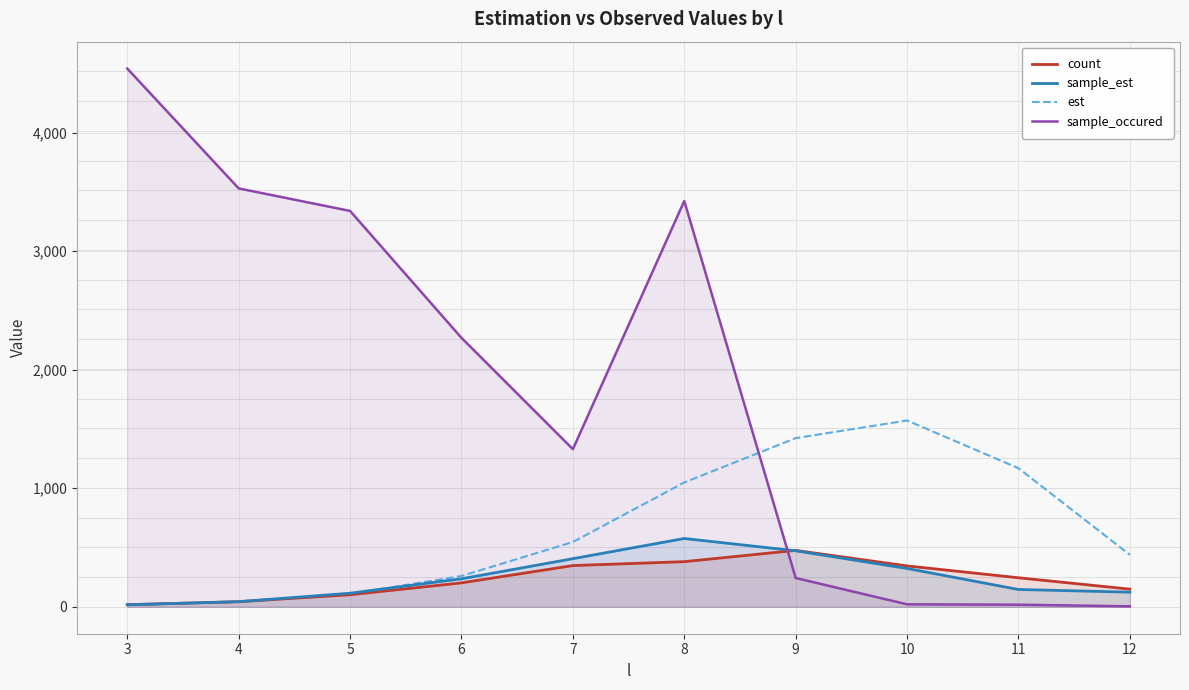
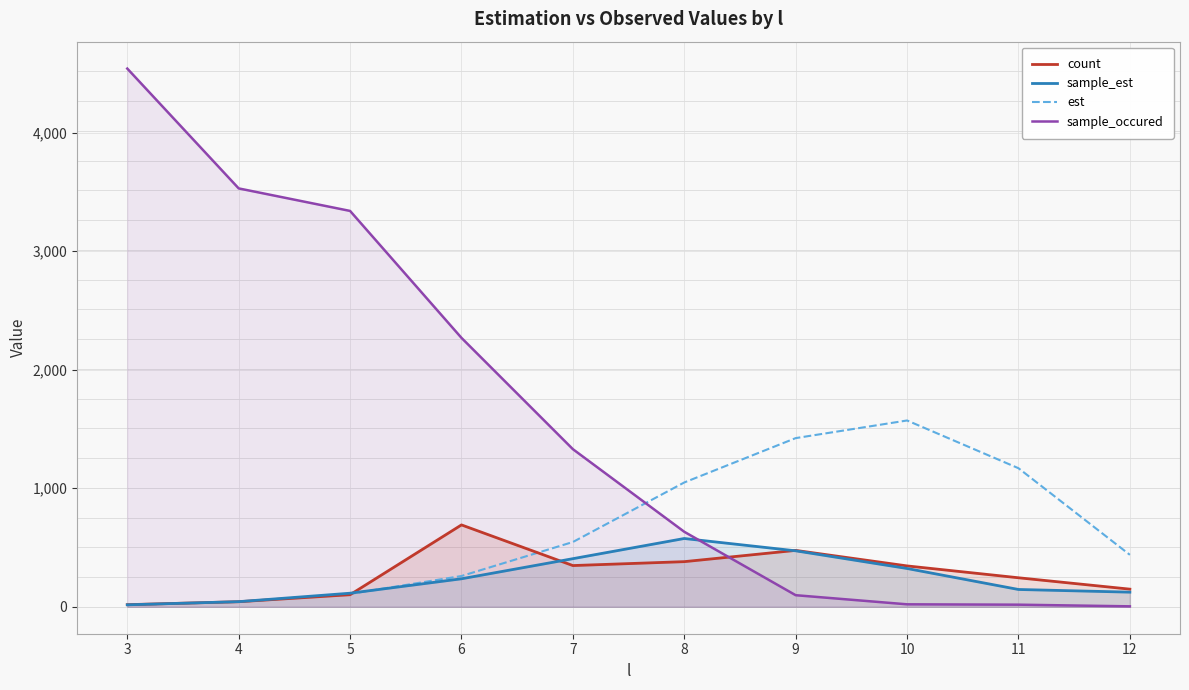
  {
    "count": {
-     "6": "200",
+     "6": "690",
      "7": "350",
      "8": "380",
      "10": "350",
      "11": "250",
      "12": "150"
    },
    "sample_est": {
      "6": "240",
      "7": "410",
      "8": "580",
      "10": "320",
      "11": "150",
      "12": "120"
    },
    "est": {
      "6": "260",
      "7": "550",
      "8": "1,050",
      "9": "1,420",
      "10": "1,570",
      "11": "1,170",
      "12": "440"
    },
    "sample_occured": {
      "3": "4,540",
      "4": "3,530",
      "5": "3,340",
      "6": "2,270",
      "7": "1,330",
-     "8": "3,420",
-     "9": "240",
+     "8": "630",
+     "9": "100",
      "10": "20",
      "11": "20",
      "12": "0"
    }
  }
